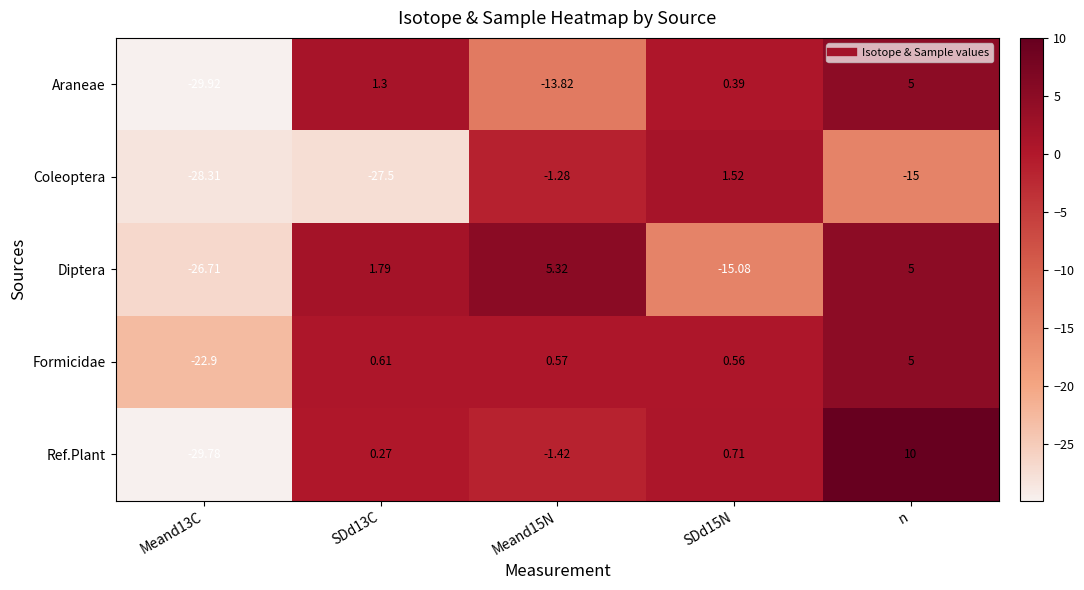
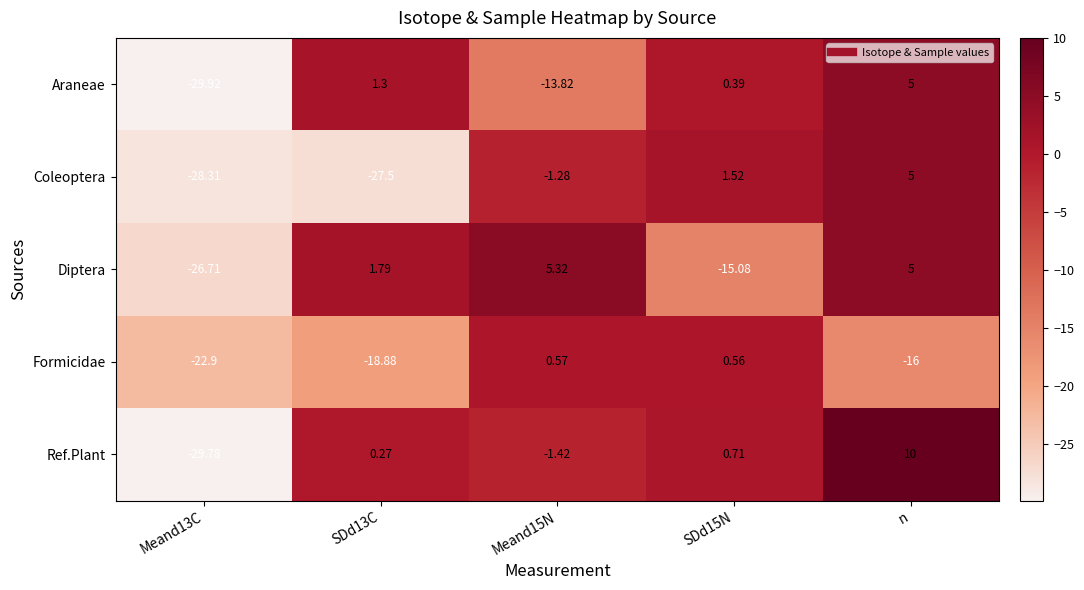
  {
    "Araneae": {
      "SDd13C": 1.3,
      "Meand15N": -13.82,
      "SDd15N": 0.39,
      "n": 5
    },
    "Coleoptera": {
      "Meand15N": -1.28,
      "SDd15N": 1.52,
-     "n": -15
+     "n": 5
    },
    "Diptera": {
      "Meand13C": -26.71,
      "SDd13C": 1.79,
      "Meand15N": 5.32,
      "SDd15N": -15.08,
      "n": 5
    },
    "Formicidae": {
      "Meand13C": -22.9,
-     "SDd13C": 0.61,
+     "SDd13C": -18.88,
      "Meand15N": 0.57,
      "SDd15N": 0.56,
-     "n": 5
+     "n": -16
    },
    "Ref.Plant": {
      "SDd13C": 0.27,
      "Meand15N": -1.42,
      "SDd15N": 0.71,
      "n": 10
    }
  }
